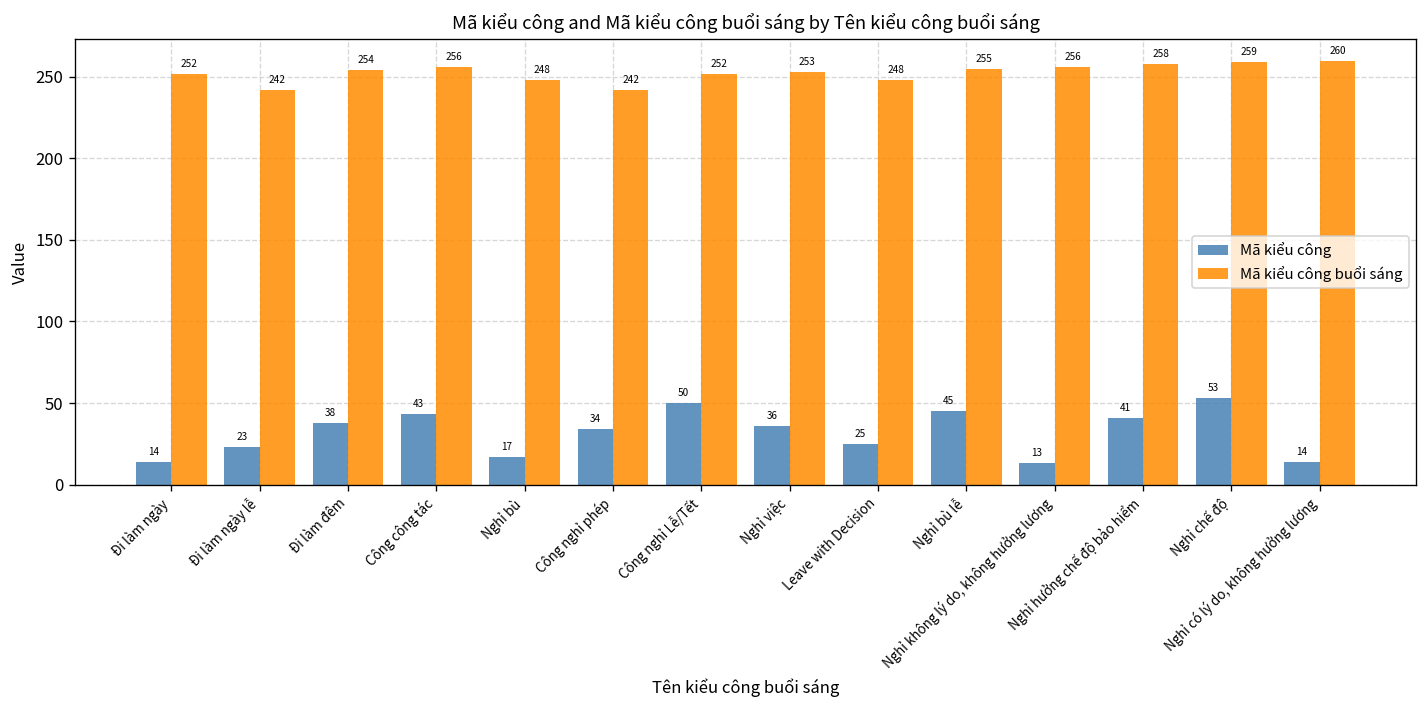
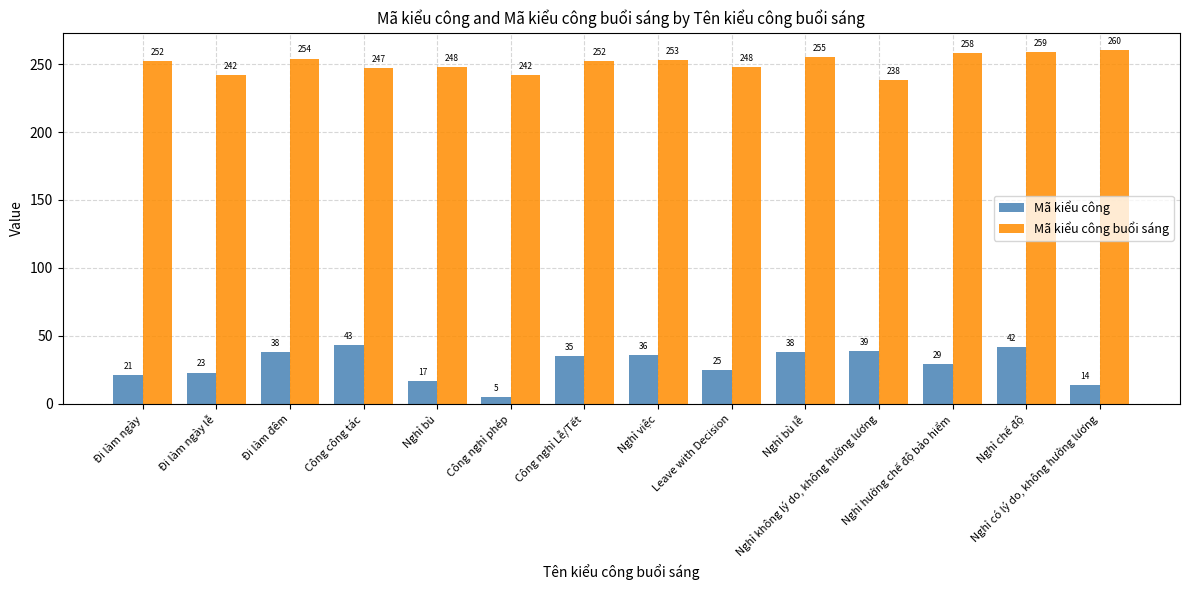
  {
    "Mã kiểu công": {
-     "Đi làm ngày": 14,
+     "Đi làm ngày": 21,
      "Đi làm ngày lễ": 23,
      "Đi làm đêm": 38,
      "Công công tác": 43,
      "Nghỉ bù": 17,
-     "Công nghỉ phép": 34,
-     "Công nghỉ Lễ/Tết": 50,
+     "Công nghỉ phép": 5,
+     "Công nghỉ Lễ/Tết": 35,
      "Nghỉ việc": 36,
      "Leave with Decision": 25,
-     "Nghỉ bù lễ": 45,
-     "Nghỉ không lý do, không hưởng lương": 13,
-     "Nghỉ hưởng chế độ bảo hiểm": 41,
-     "Nghỉ chế độ": 53,
+     "Nghỉ bù lễ": 38,
+     "Nghỉ không lý do, không hưởng lương": 39,
+     "Nghỉ hưởng chế độ bảo hiểm": 29,
+     "Nghỉ chế độ": 42,
      "Nghỉ có lý do, không hưởng lương": 14
    },
    "Mã kiểu công buổi sáng": {
      "Đi làm ngày": 252,
      "Đi làm ngày lễ": 242,
      "Đi làm đêm": 254,
-     "Công công tác": 256,
+     "Công công tác": 247,
      "Nghỉ bù": 248,
      "Công nghỉ phép": 242,
      "Công nghỉ Lễ/Tết": 252,
      "Nghỉ việc": 253,
      "Leave with Decision": 248,
      "Nghỉ bù lễ": 255,
-     "Nghỉ không lý do, không hưởng lương": 256,
+     "Nghỉ không lý do, không hưởng lương": 238,
      "Nghỉ hưởng chế độ bảo hiểm": 258,
      "Nghỉ chế độ": 259,
      "Nghỉ có lý do, không hưởng lương": 260
    }
  }
